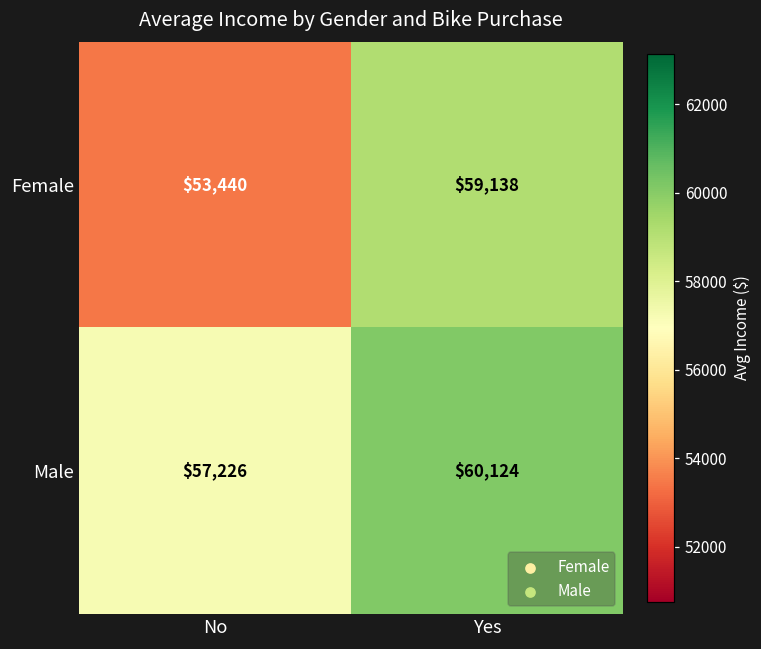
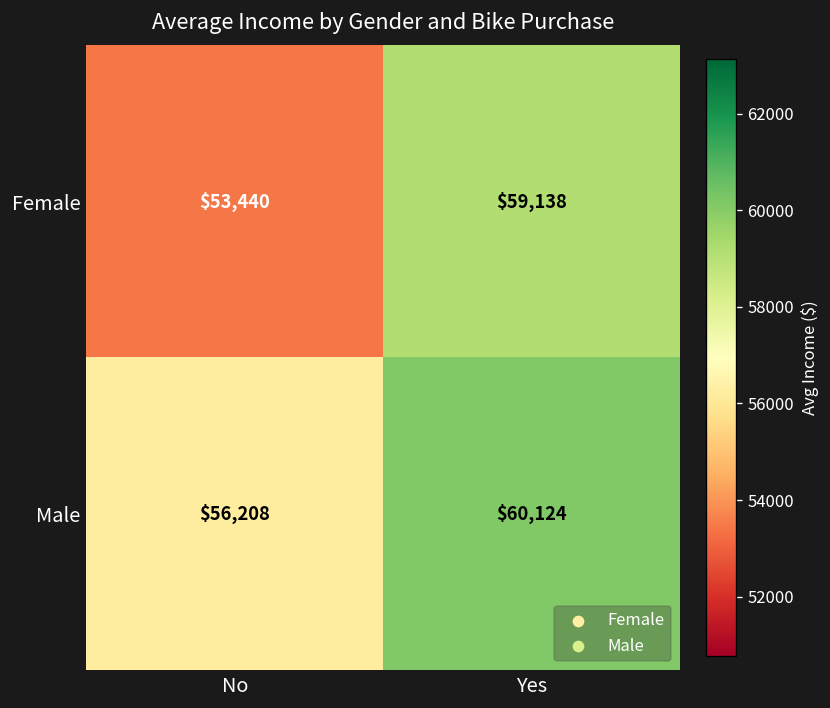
  {
    "Female": {
      "No": "$53,440",
      "Yes": "$59,138"
    },
    "Male": {
-     "No": "$57,226",
+     "No": "$56,208",
      "Yes": "$60,124"
    }
  }
